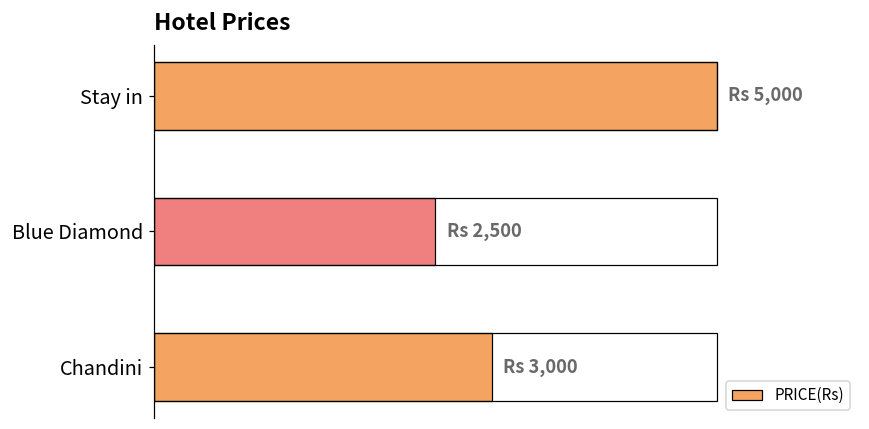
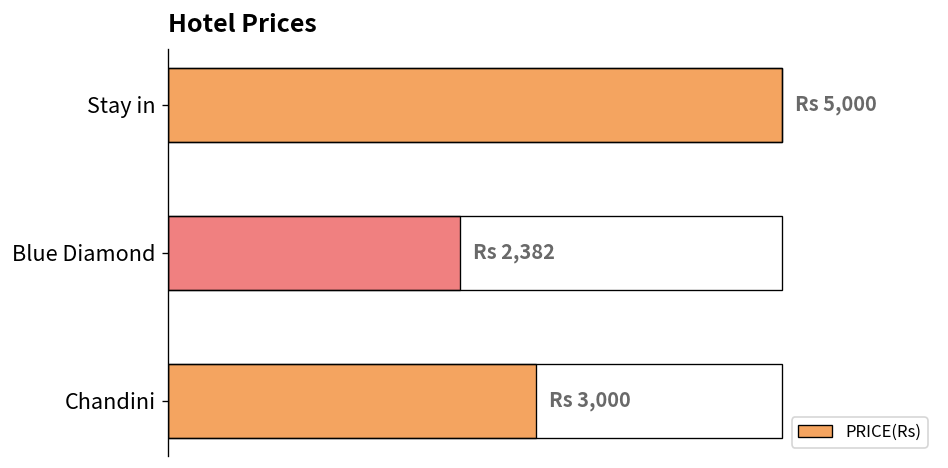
  {
    "Stay in": "5,000",
-   "Blue Diamond": "2,500",
+   "Blue Diamond": "2,382",
    "Chandini": "3,000"
  }
